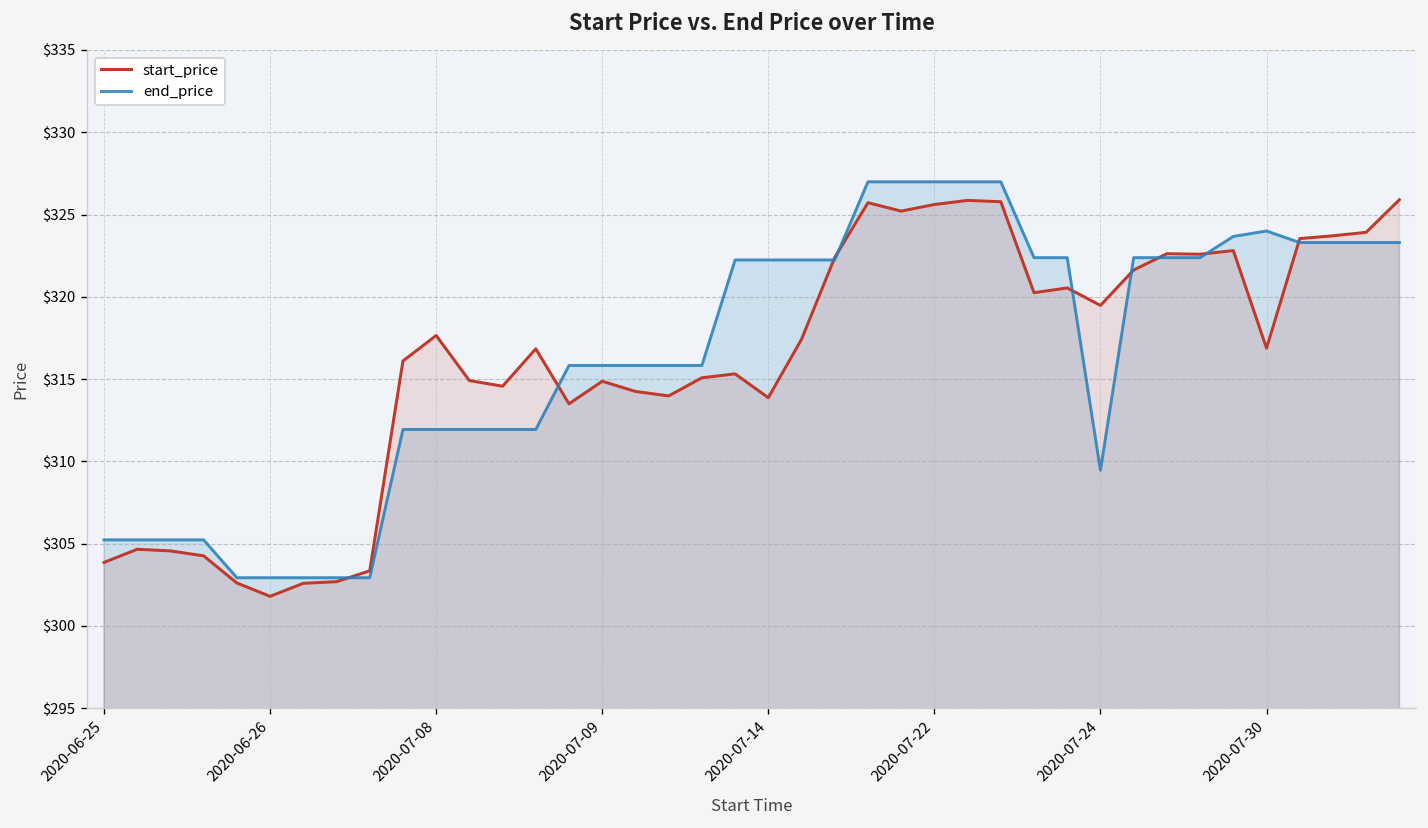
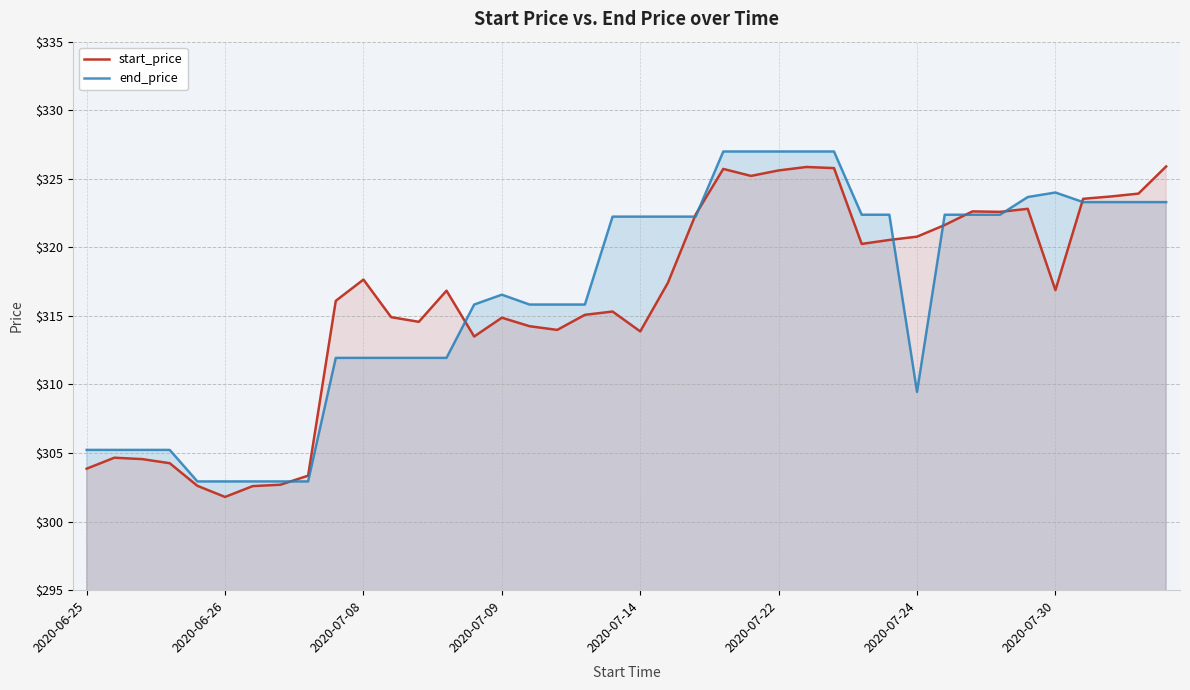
  {
    "start_price": {
      "2020-06-25": "$303.9",
      "2020-06-26": "$301.8",
      "2020-07-08": "$317.7",
      "2020-07-09": "$314.9",
      "2020-07-14": "$313.9",
      "2020-07-22": "$325.6",
-     "2020-07-24": "$319.5",
+     "2020-07-24": "$320.8",
      "2020-07-30": "$316.9"
    },
    "end_price": {
      "2020-06-25": "$305.2",
      "2020-06-26": "$302.9",
      "2020-07-08": "$311.9",
-     "2020-07-09": "$315.8",
+     "2020-07-09": "$316.6",
      "2020-07-14": "$322.2",
      "2020-07-22": "$327.0",
      "2020-07-24": "$309.5",
      "2020-07-30": "$324.0"
    }
  }
